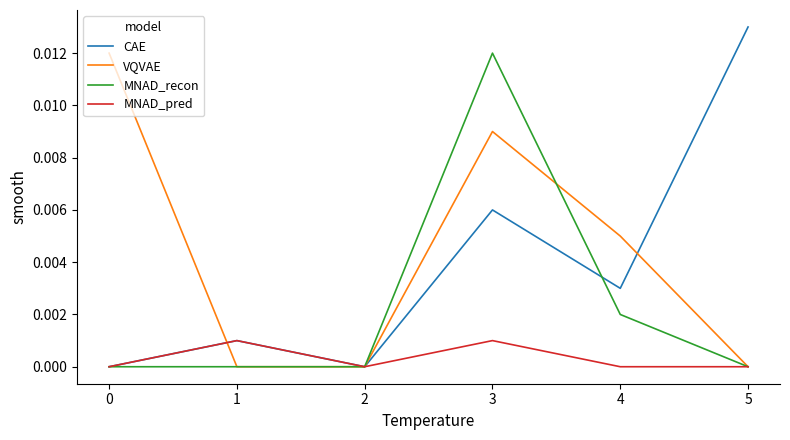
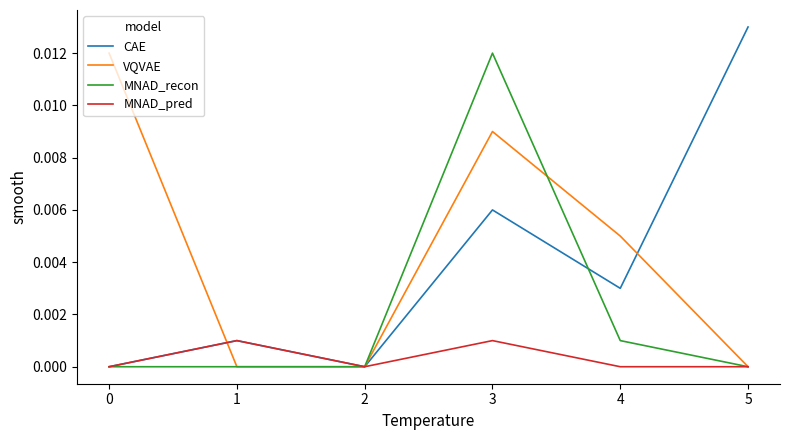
  {
    "CAE": {
      "3": 0.0060,
      "4": 0.0030,
      "5": 0.0130
    },
    "VQVAE": {
      "3": 0.0090,
      "4": 0.0050
    },
    "MNAD_recon": {
      "3": 0.0120,
-     "4": 0.0020
+     "4": 0.0010
    },
    "MNAD_pred": {
      "3": 0.0010,
      "4": 0.0000
    }
  }
